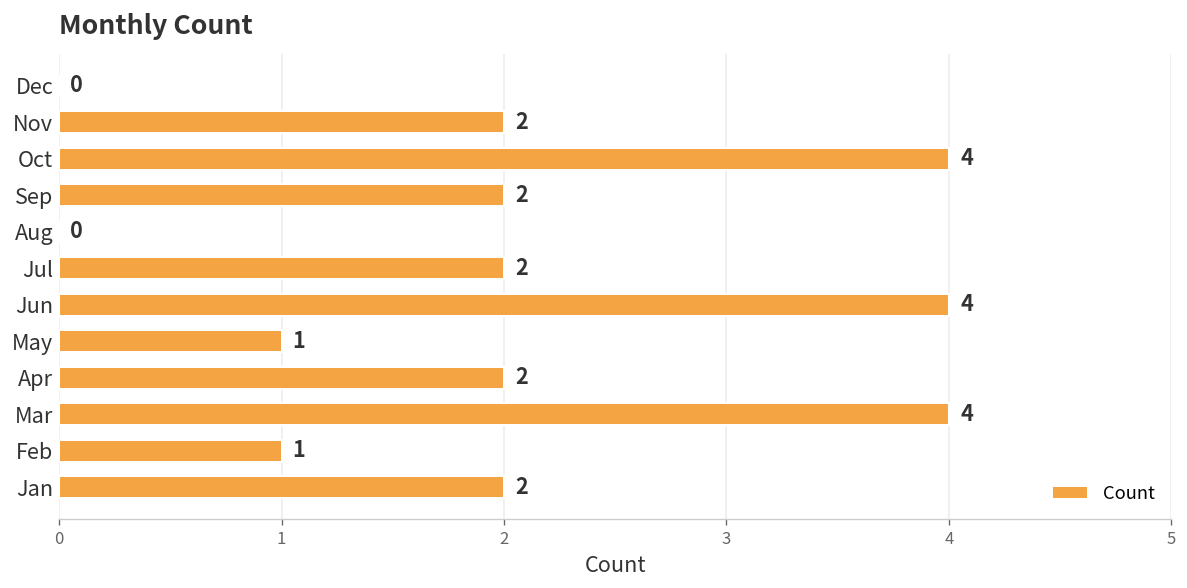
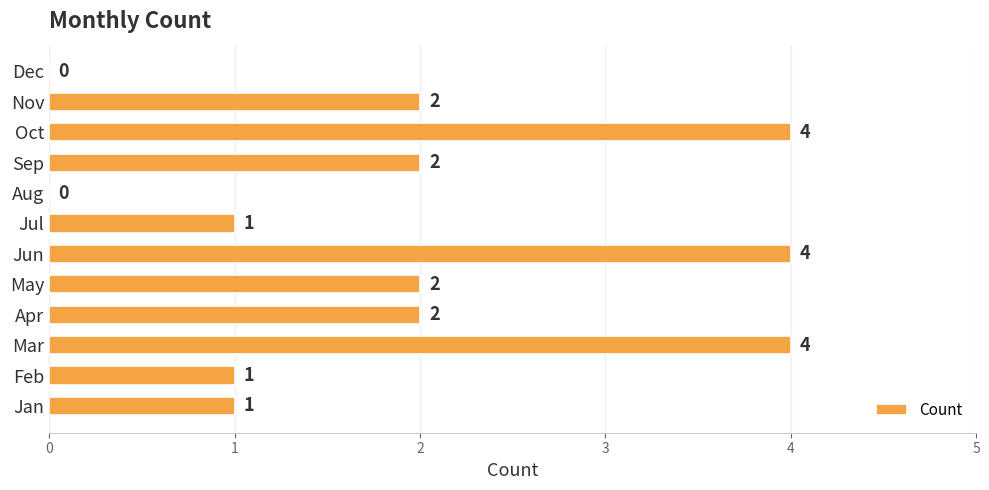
  {
    "Dec": 0,
    "Nov": 2,
    "Oct": 4,
    "Sep": 2,
    "Aug": 0,
-   "Jul": 2,
+   "Jul": 1,
    "Jun": 4,
-   "May": 1,
+   "May": 2,
    "Apr": 2,
    "Mar": 4,
    "Feb": 1,
-   "Jan": 2
+   "Jan": 1
  }
